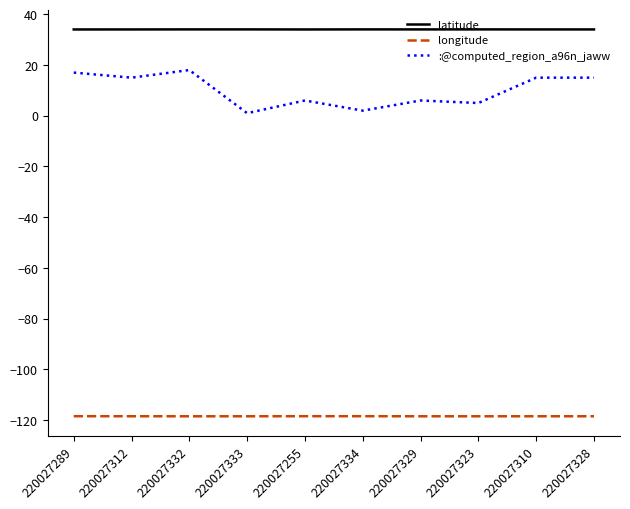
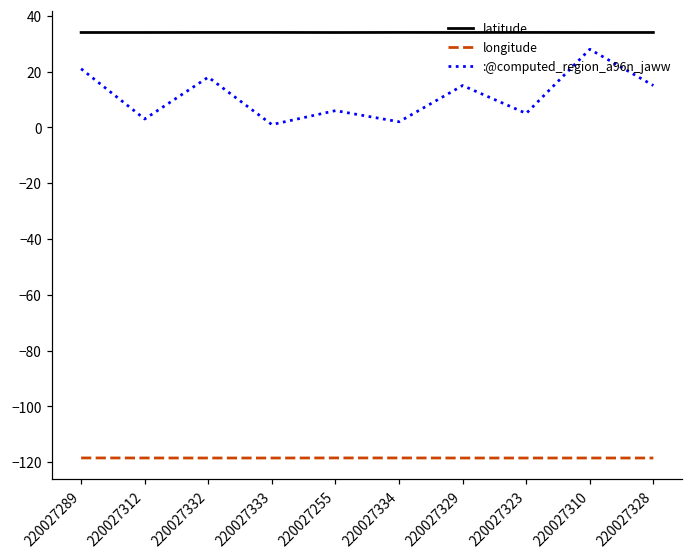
  {
    "latitude": {
      "220027289": 34,
      "220027312": 34,
      "220027332": 34,
      "220027333": 34,
      "220027255": 34,
      "220027334": 34,
      "220027329": 34,
      "220027323": 34,
      "220027310": 34,
      "220027328": 34
    },
    "longitude": {
      "220027289": -118,
      "220027312": -118,
      "220027332": -118,
      "220027333": -118,
      "220027255": -118,
      "220027334": -118,
      "220027329": -118,
      "220027323": -118,
      "220027310": -118,
      "220027328": -118
    },
    ":@computed_region_a96n_jaww": {
-     "220027289": 17,
-     "220027312": 15,
+     "220027289": 21,
+     "220027312": 3,
      "220027332": 18,
      "220027333": 1,
      "220027255": 6,
      "220027334": 2,
-     "220027329": 6,
+     "220027329": 15,
      "220027323": 5,
-     "220027310": 15,
+     "220027310": 28,
      "220027328": 15
    }
  }
